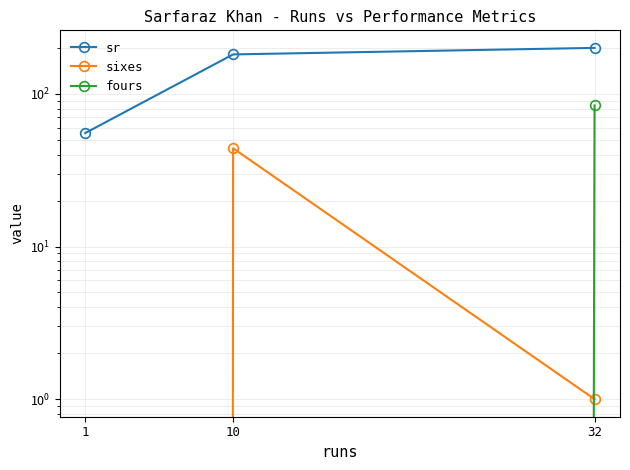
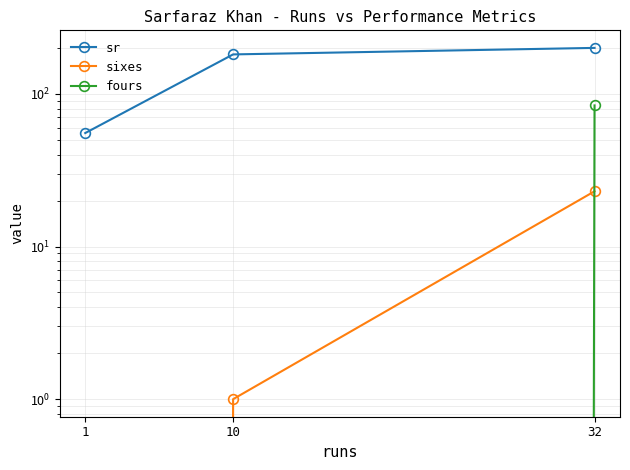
  {
    "sr": {
      "1": 55,
      "10": 180,
      "32": 200
    },
    "sixes": {
-     "10": 44,
-     "32": 1
+     "10": 1,
+     "32": 23
    },
    "fours": {
      "32": 80
    }
  }
